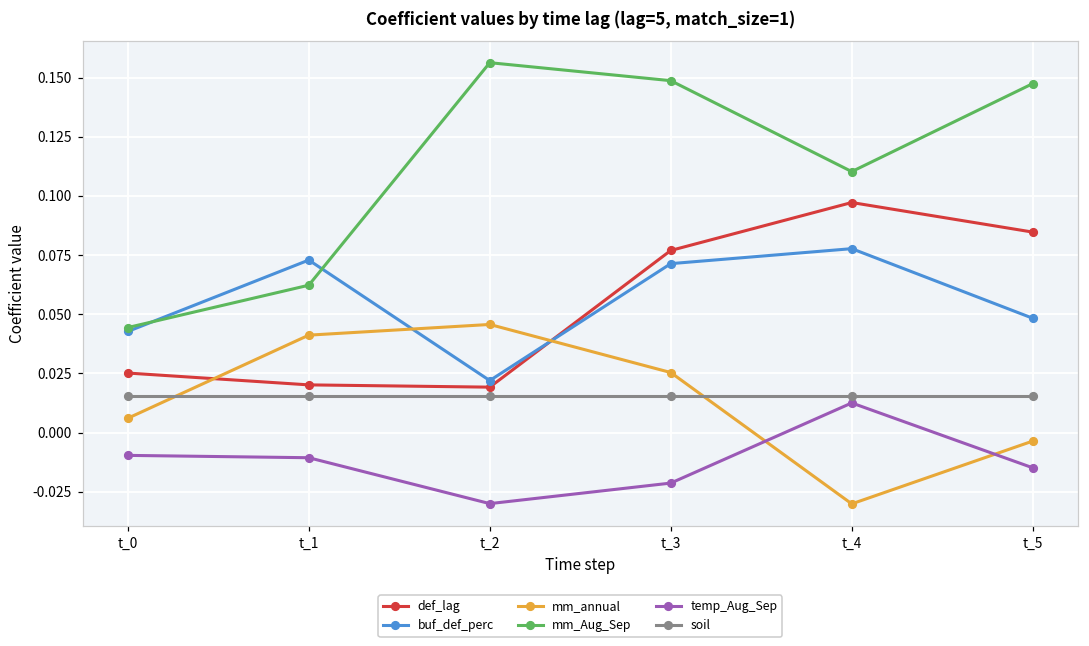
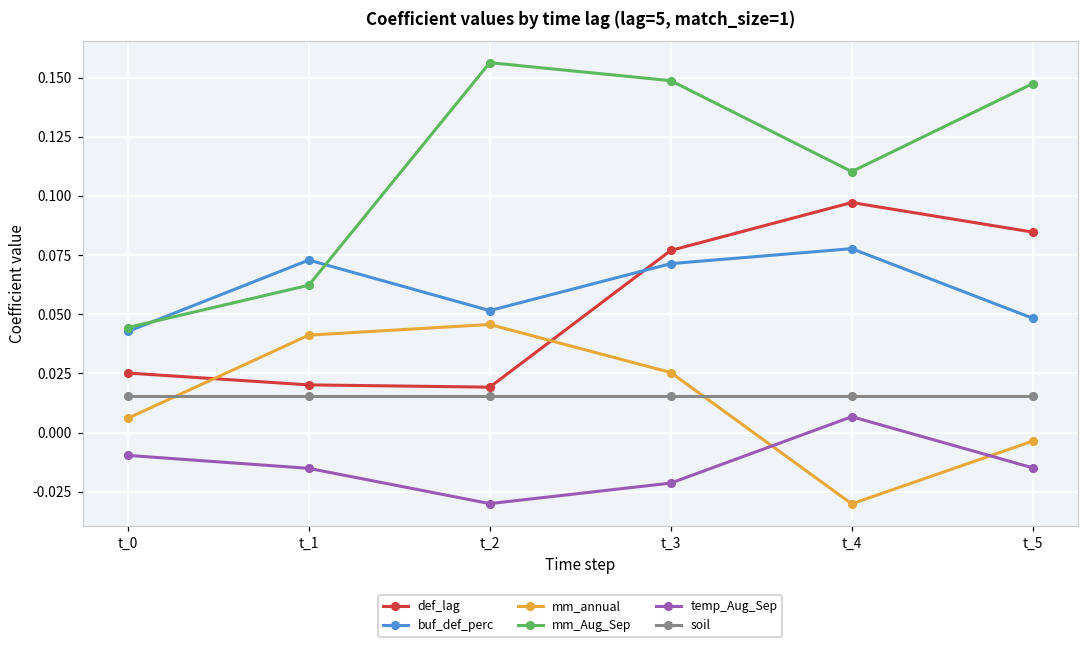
  {
    "def_lag": {
      "t_0": 0.025,
      "t_1": 0.020,
      "t_2": 0.019,
      "t_3": 0.077,
      "t_4": 0.097,
      "t_5": 0.085
    },
    "buf_def_perc": {
      "t_0": 0.043,
      "t_1": 0.073,
-     "t_2": 0.022,
+     "t_2": 0.052,
      "t_3": 0.071,
      "t_4": 0.078,
      "t_5": 0.048
    },
    "mm_annual": {
      "t_0": 0.006,
      "t_1": 0.041,
      "t_2": 0.046,
      "t_3": 0.025,
      "t_4": -0.030,
      "t_5": -0.004
    },
    "mm_Aug_Sep": {
      "t_0": 0.044,
      "t_1": 0.062,
      "t_2": 0.156,
      "t_3": 0.149,
      "t_4": 0.110,
      "t_5": 0.147
    },
    "temp_Aug_Sep": {
      "t_0": -0.010,
-     "t_1": -0.011,
+     "t_1": -0.015,
      "t_2": -0.030,
      "t_3": -0.021,
-     "t_4": 0.013,
+     "t_4": 0.007,
      "t_5": -0.015
    },
    "soil": {
      "t_0": 0.015,
      "t_1": 0.015,
      "t_2": 0.015,
      "t_3": 0.015,
      "t_4": 0.015,
      "t_5": 0.015
    }
  }
